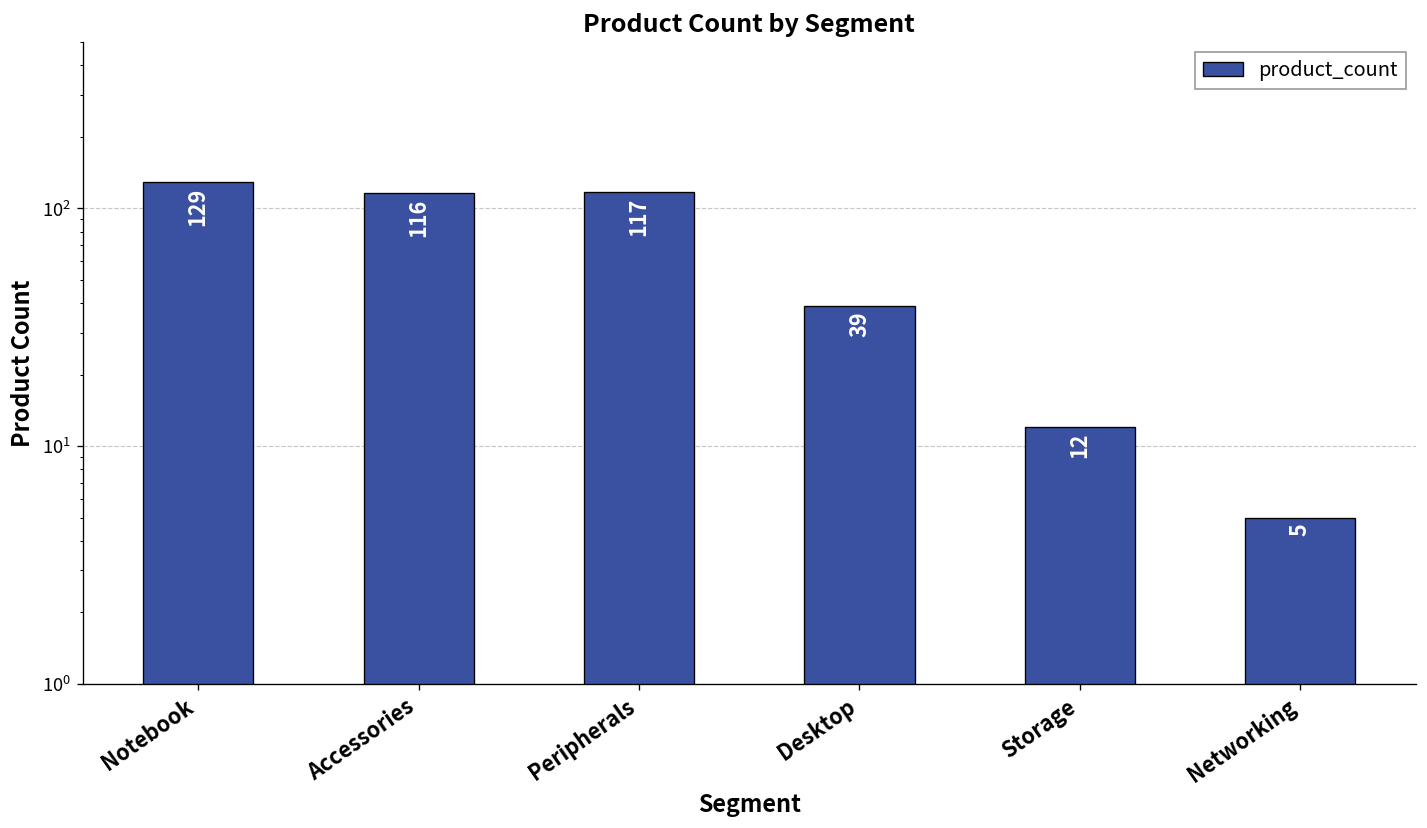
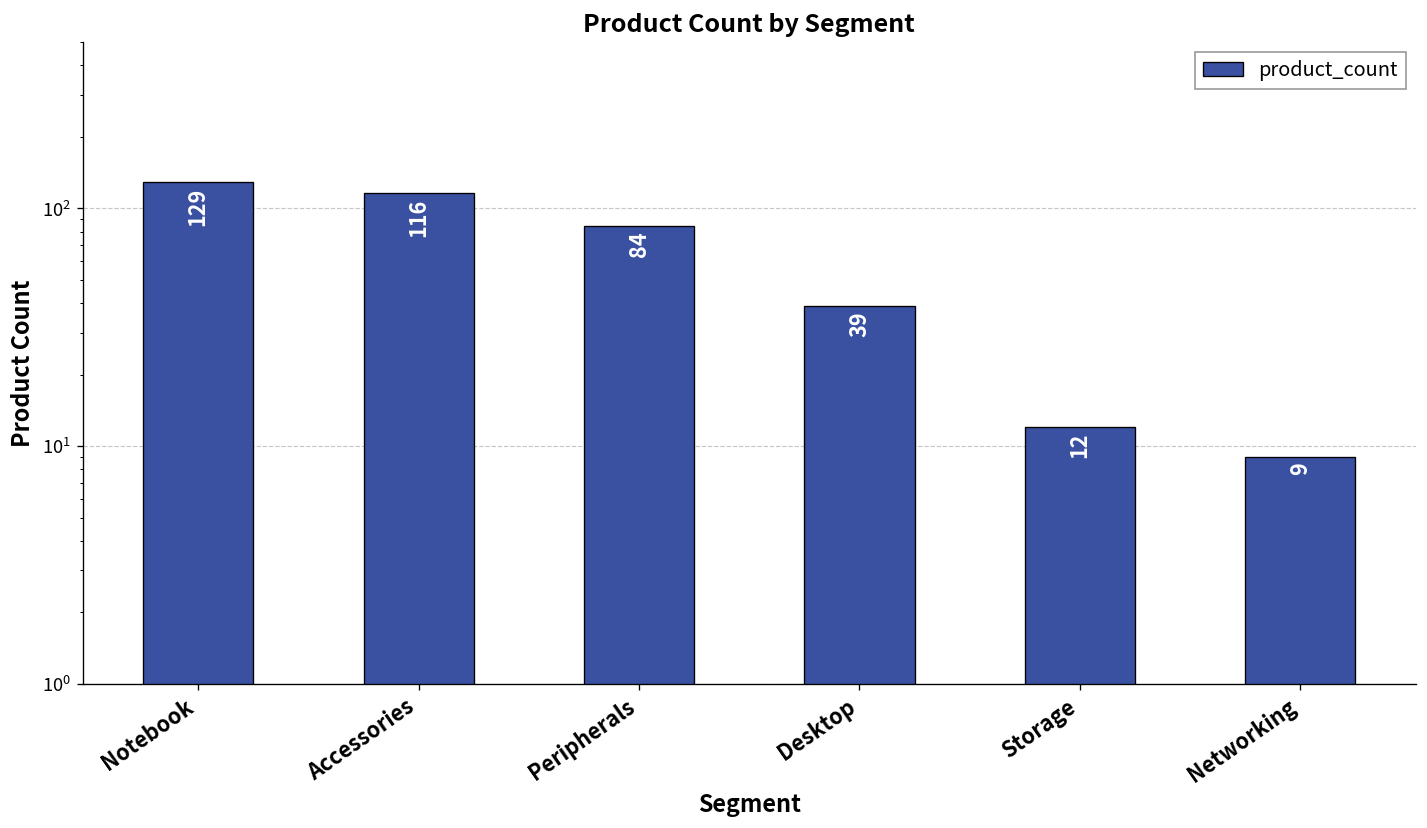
  {
    "Notebook": 129,
    "Accessories": 116,
-   "Peripherals": 117,
+   "Peripherals": 84,
    "Desktop": 39,
    "Storage": 12,
-   "Networking": 5
+   "Networking": 9
  }
